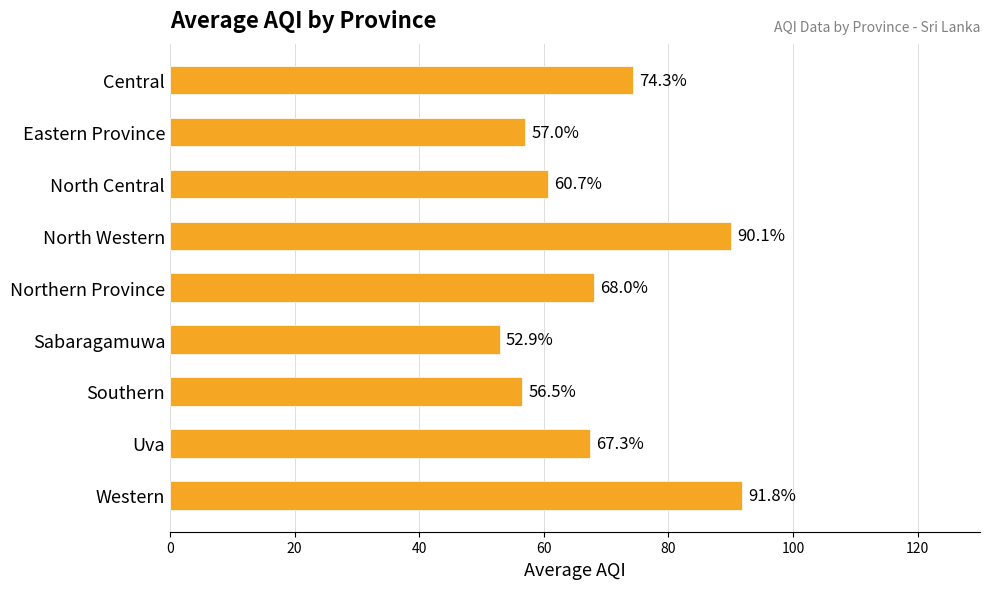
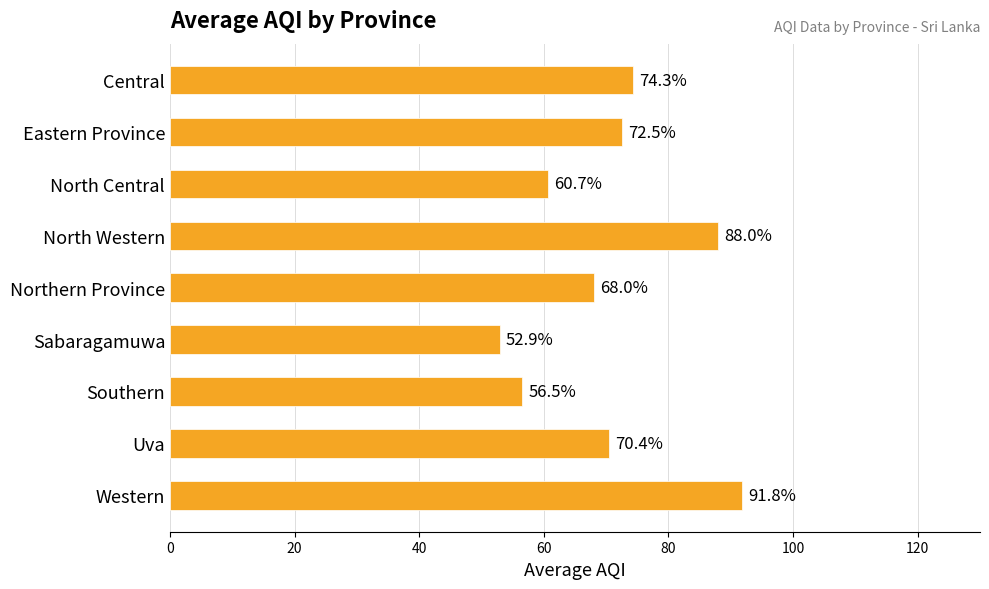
  {
    "Central": "74.3%",
-   "Eastern Province": "57.0%",
+   "Eastern Province": "72.5%",
    "North Central": "60.7%",
-   "North Western": "90.1%",
+   "North Western": "88.0%",
    "Northern Province": "68.0%",
    "Sabaragamuwa": "52.9%",
    "Southern": "56.5%",
-   "Uva": "67.3%",
+   "Uva": "70.4%",
    "Western": "91.8%"
  }
